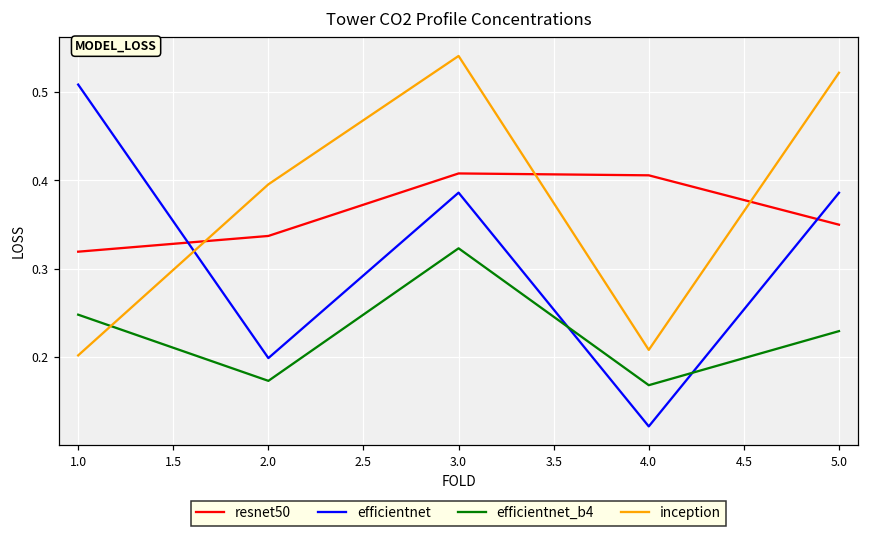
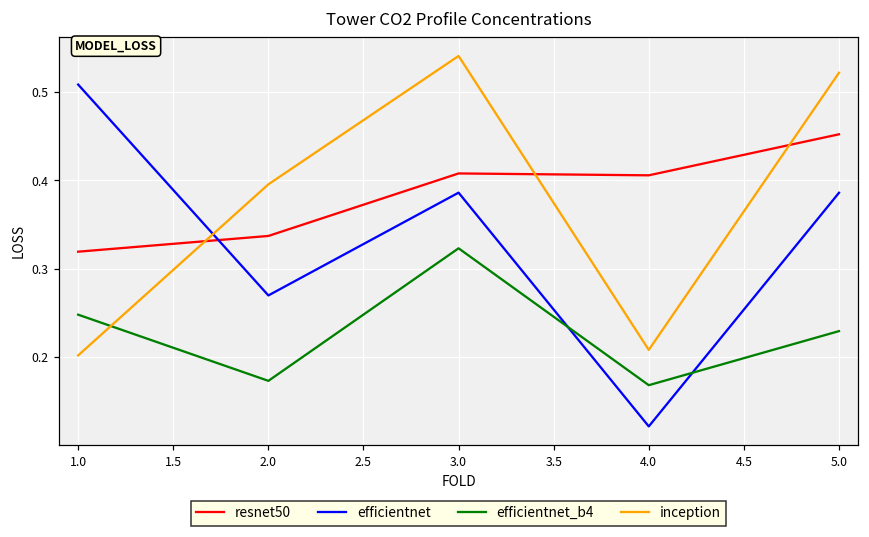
  {
    "resnet50": {
      "1.0": 0.32,
      "2.0": 0.34,
      "3.0": 0.41,
      "4.0": 0.41,
-     "5.0": 0.35
+     "5.0": 0.45
    },
    "efficientnet": {
      "1.0": 0.51,
-     "2.0": 0.20,
+     "2.0": 0.27,
      "3.0": 0.39,
      "4.0": 0.12,
      "5.0": 0.39
    },
    "efficientnet_b4": {
      "1.0": 0.25,
      "2.0": 0.17,
      "3.0": 0.32,
      "4.0": 0.17,
      "5.0": 0.23
    },
    "inception": {
      "1.0": 0.20,
      "2.0": 0.40,
      "3.0": 0.54,
      "4.0": 0.21,
      "5.0": 0.52
    }
  }
